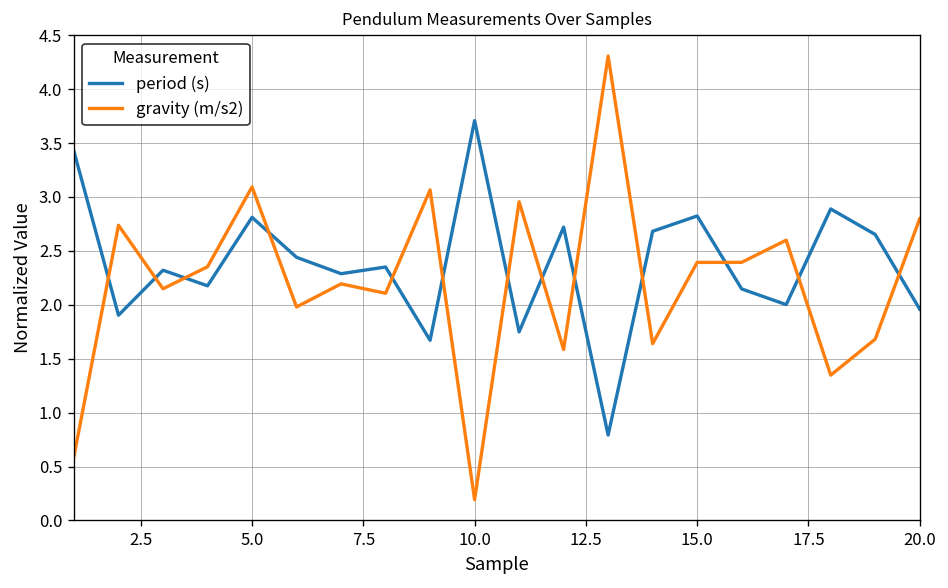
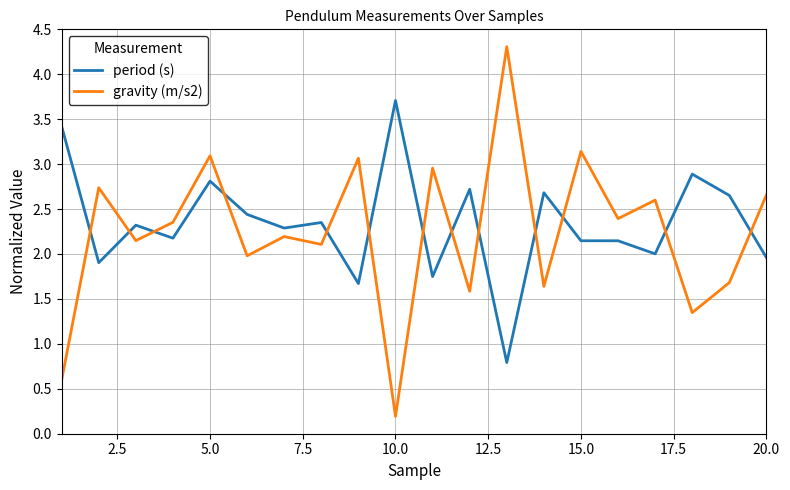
  {
    "period (s)": {
      "5.0": 2.8,
      "10.0": 3.7,
-     "15.0": 2.8,
+     "15.0": 2.1,
      "20.0": 2.0
    },
    "gravity (m/s2)": {
      "5.0": 3.1,
      "10.0": 0.2,
-     "15.0": 2.4,
-     "20.0": 2.8
+     "15.0": 3.1,
+     "20.0": 2.7
    }
  }
